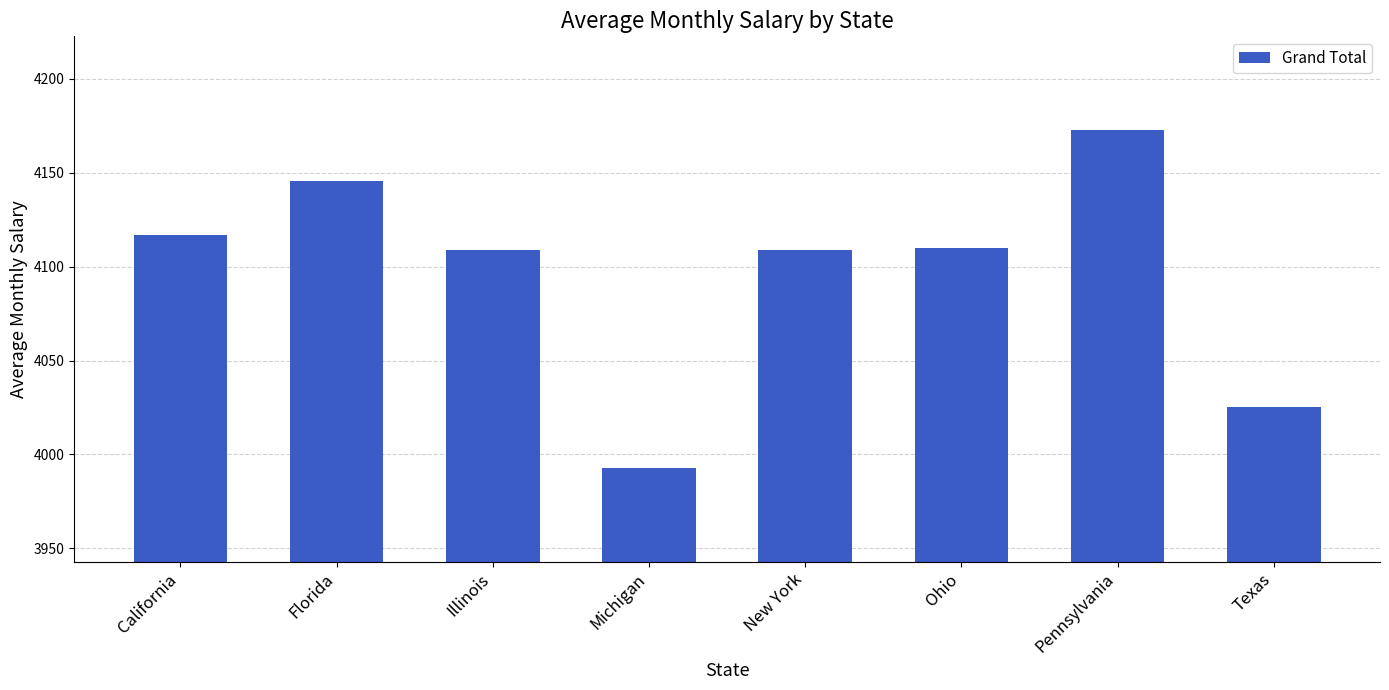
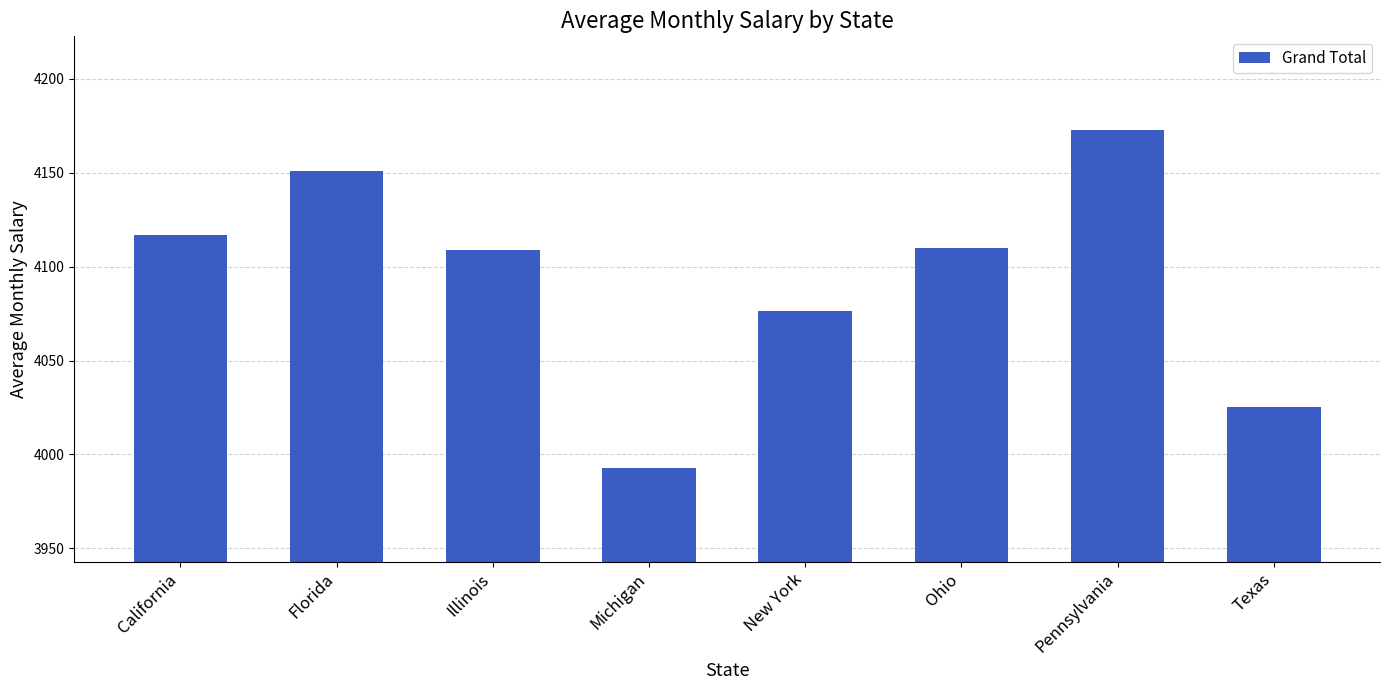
  {
    "California": 4117,
-   "Florida": 4145,
+   "Florida": 4151,
    "Illinois": 4109,
    "Michigan": 3993,
-   "New York": 4109,
+   "New York": 4076,
    "Ohio": 4110,
    "Pennsylvania": 4173,
    "Texas": 4025
  }
